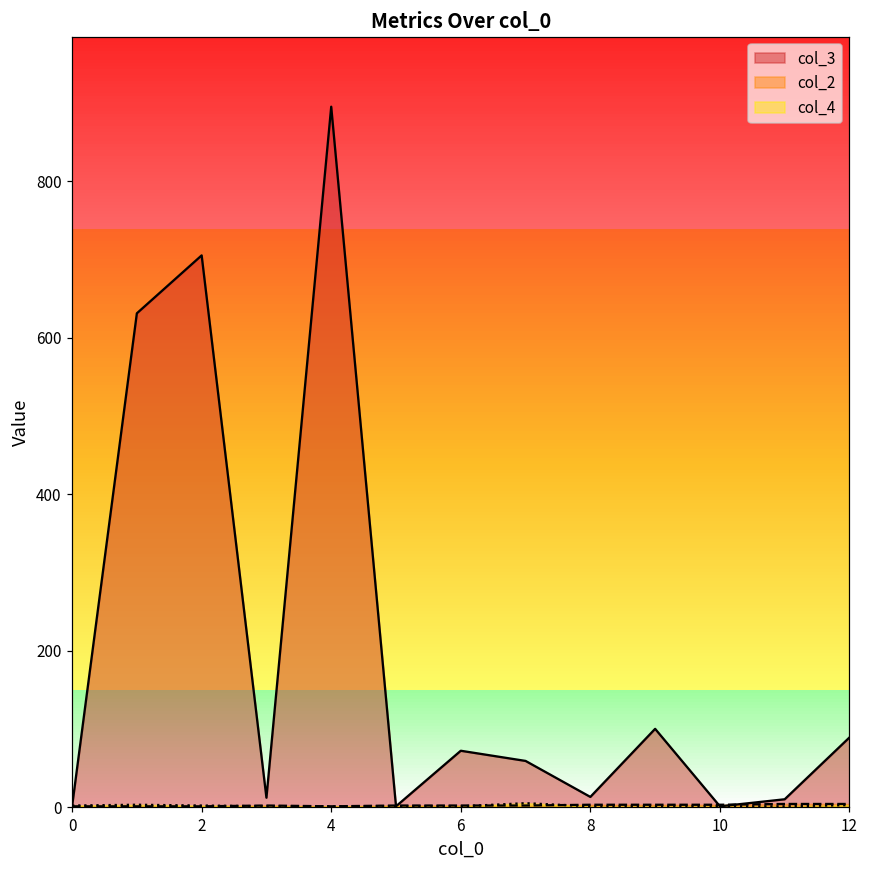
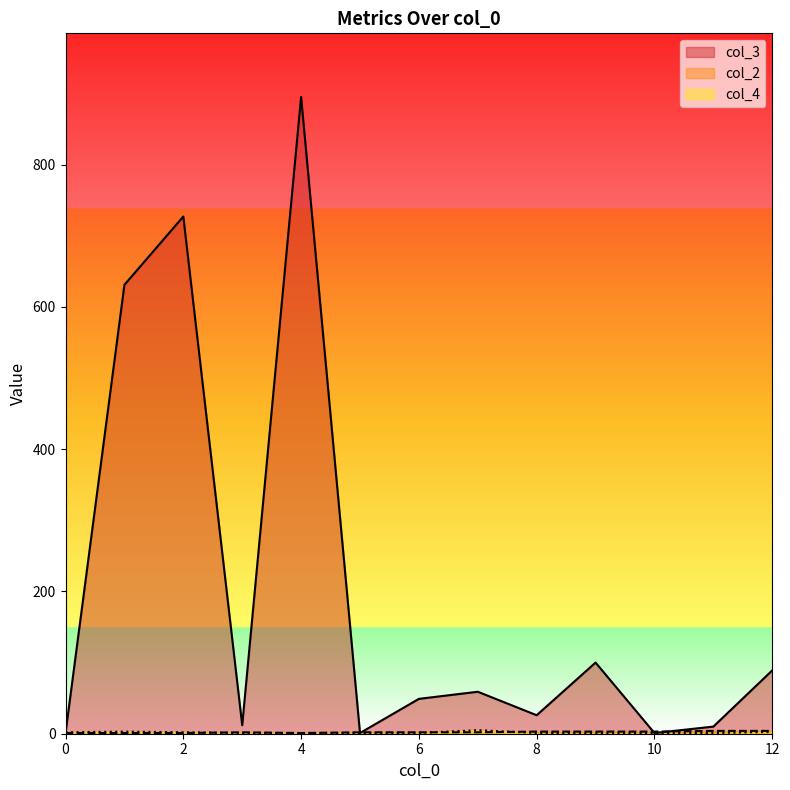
  {
    "col_3": {
-     "2": 710,
+     "2": 730,
      "4": 900,
-     "6": 70,
-     "8": 10,
+     "6": 50,
+     "8": 30,
      "12": 90
    }
  }
